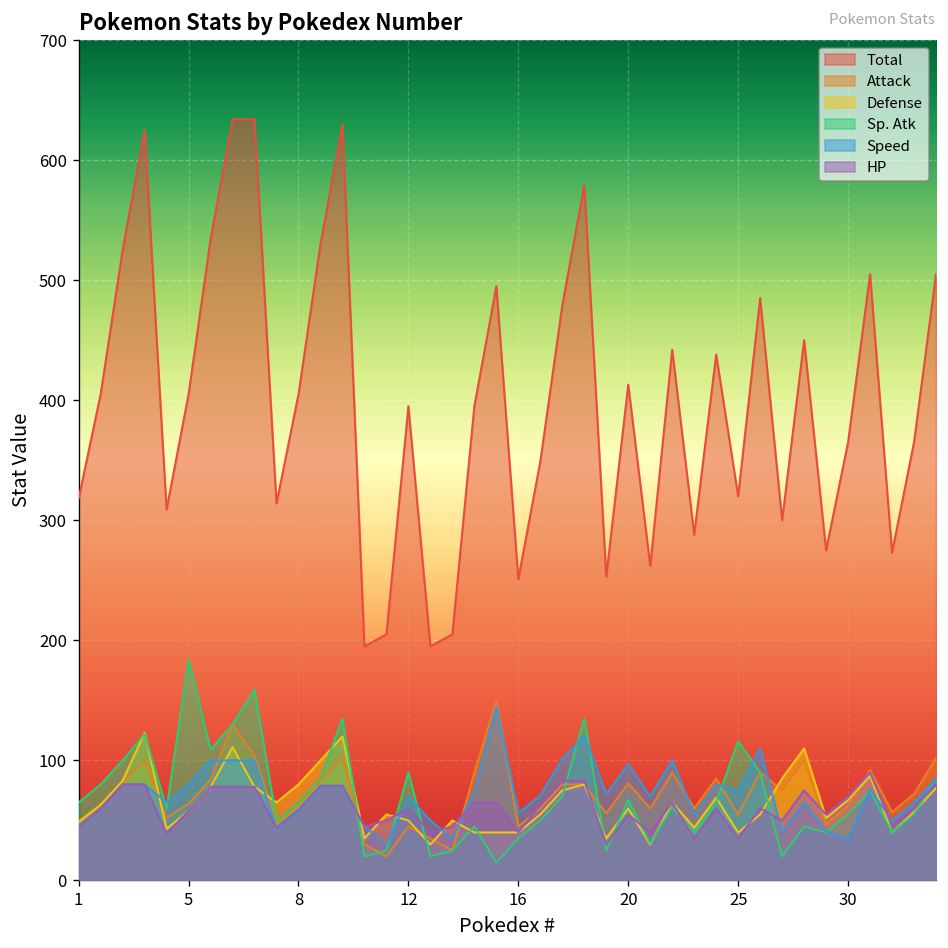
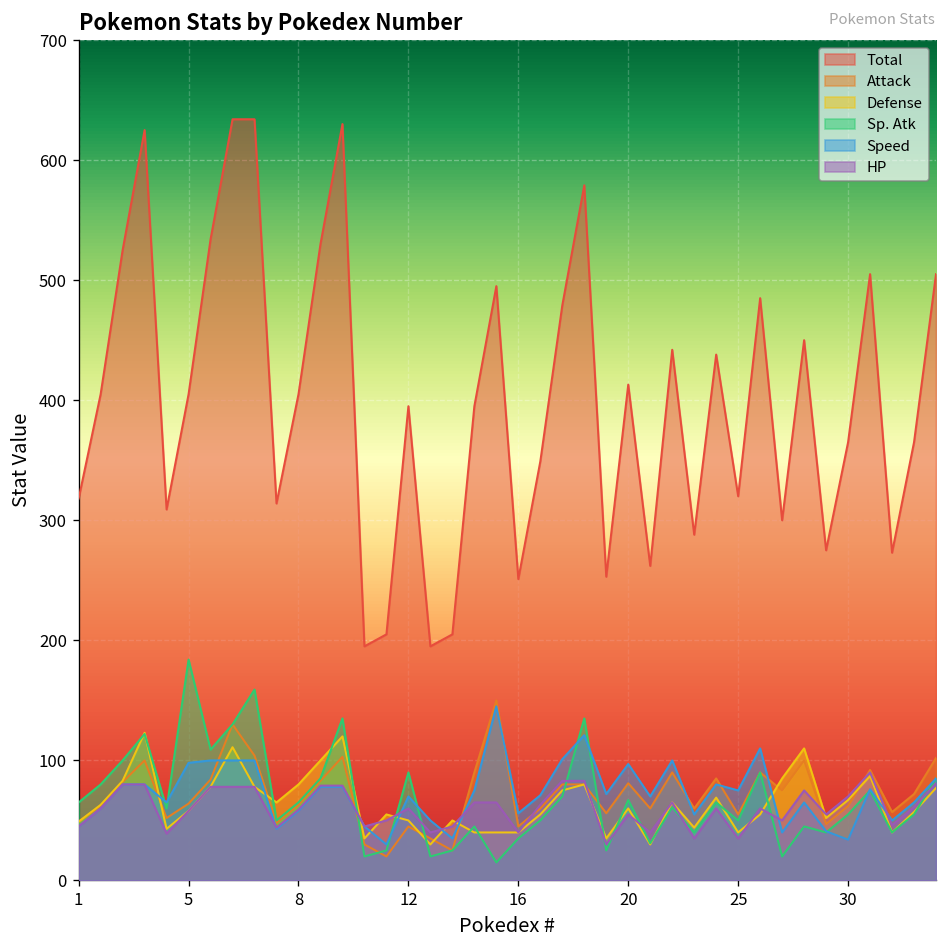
  {
    "Sp. Atk": {
      "5": 184,
      "20": 67,
-     "25": 116,
+     "25": 50,
      "30": 55
    },
    "Speed": {
-     "5": 80,
+     "5": 98,
      "20": 97,
      "25": 75,
      "30": 34
    },
    "HP": {
      "20": 55,
      "25": 35,
      "30": 70
    }
  }
